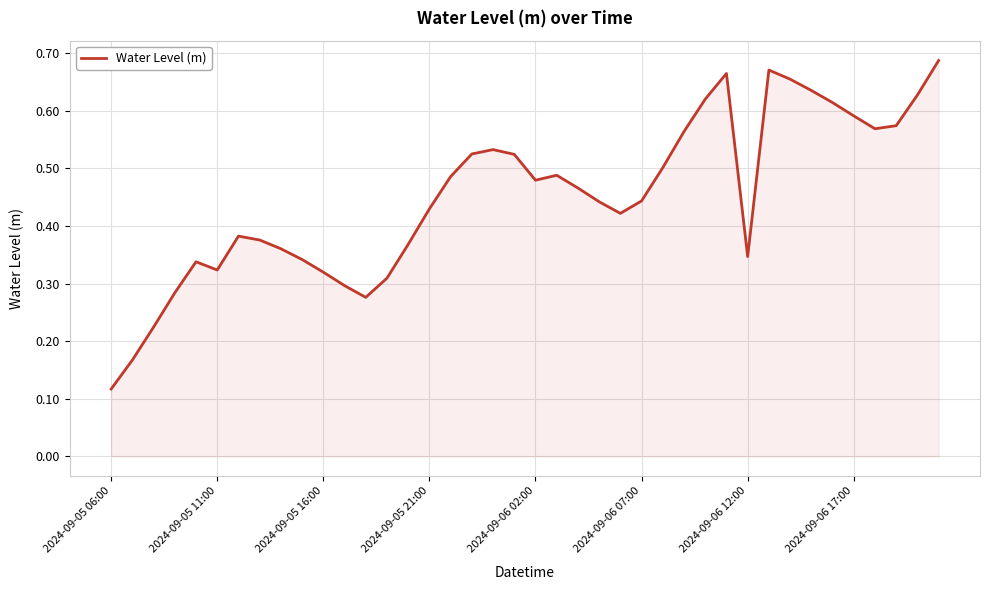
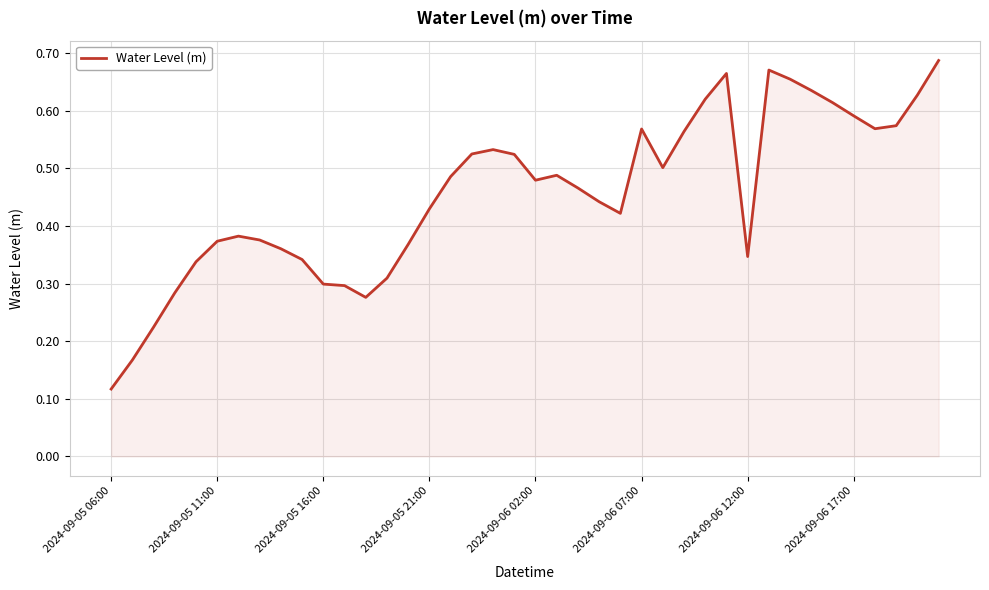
  {
    "2024-09-05 06:00": 0.12,
-   "2024-09-05 11:00": 0.32,
-   "2024-09-05 16:00": 0.32,
+   "2024-09-05 11:00": 0.37,
+   "2024-09-05 16:00": 0.30,
    "2024-09-05 21:00": 0.43,
    "2024-09-06 02:00": 0.48,
-   "2024-09-06 07:00": 0.44,
+   "2024-09-06 07:00": 0.57,
    "2024-09-06 12:00": 0.35,
    "2024-09-06 17:00": 0.59
  }
